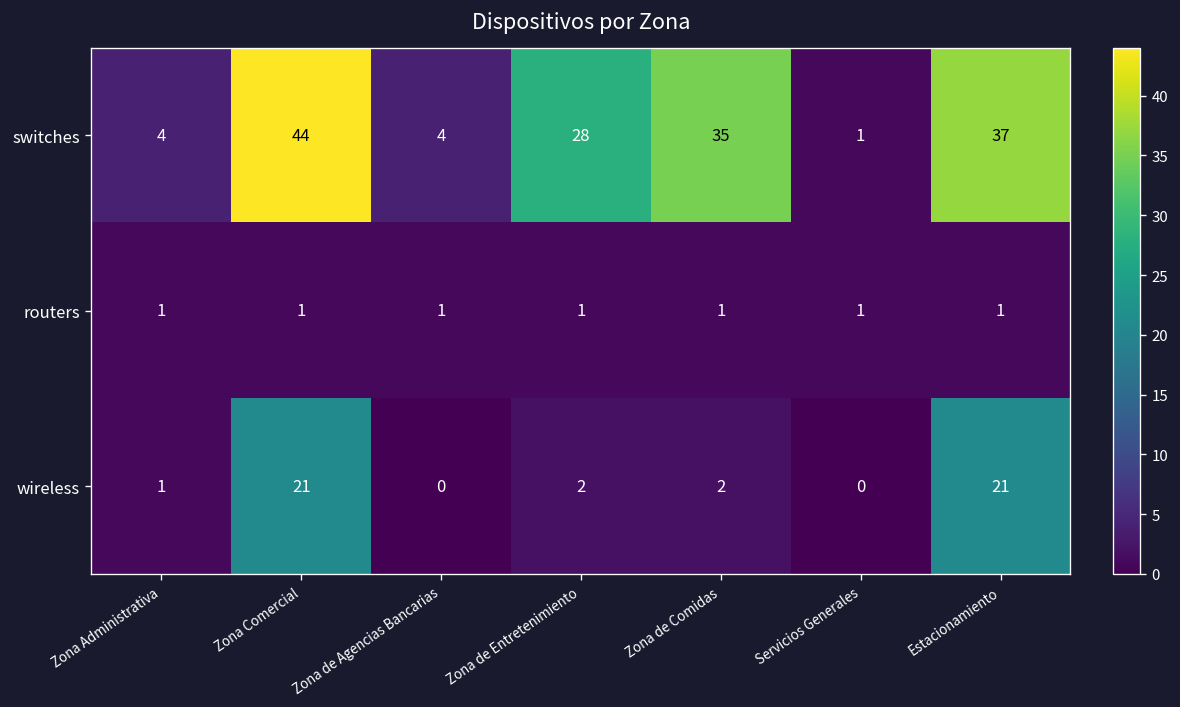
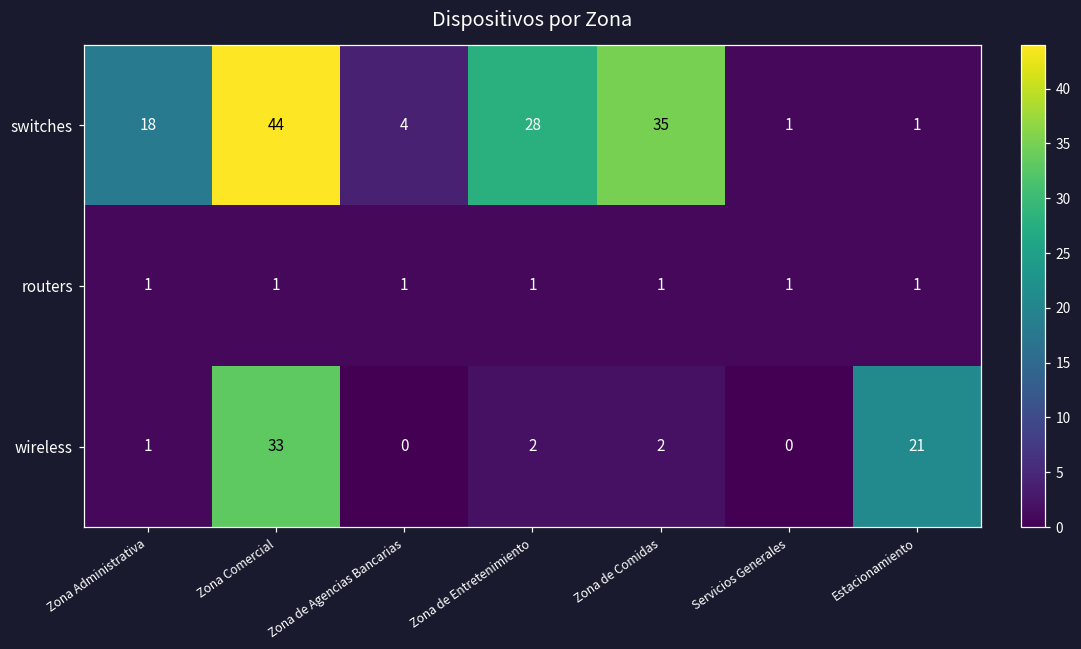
  {
    "switches": {
-     "Zona Administrativa": 4,
+     "Zona Administrativa": 18,
      "Zona Comercial": 44,
      "Zona de Agencias Bancarias": 4,
      "Zona de Entretenimiento": 28,
      "Zona de Comidas": 35,
      "Servicios Generales": 1,
-     "Estacionamiento": 37
+     "Estacionamiento": 1
    },
    "routers": {
      "Zona Administrativa": 1,
      "Zona Comercial": 1,
      "Zona de Agencias Bancarias": 1,
      "Zona de Entretenimiento": 1,
      "Zona de Comidas": 1,
      "Servicios Generales": 1,
      "Estacionamiento": 1
    },
    "wireless": {
      "Zona Administrativa": 1,
-     "Zona Comercial": 21,
+     "Zona Comercial": 33,
      "Zona de Agencias Bancarias": 0,
      "Zona de Entretenimiento": 2,
      "Zona de Comidas": 2,
      "Servicios Generales": 0,
      "Estacionamiento": 21
    }
  }
